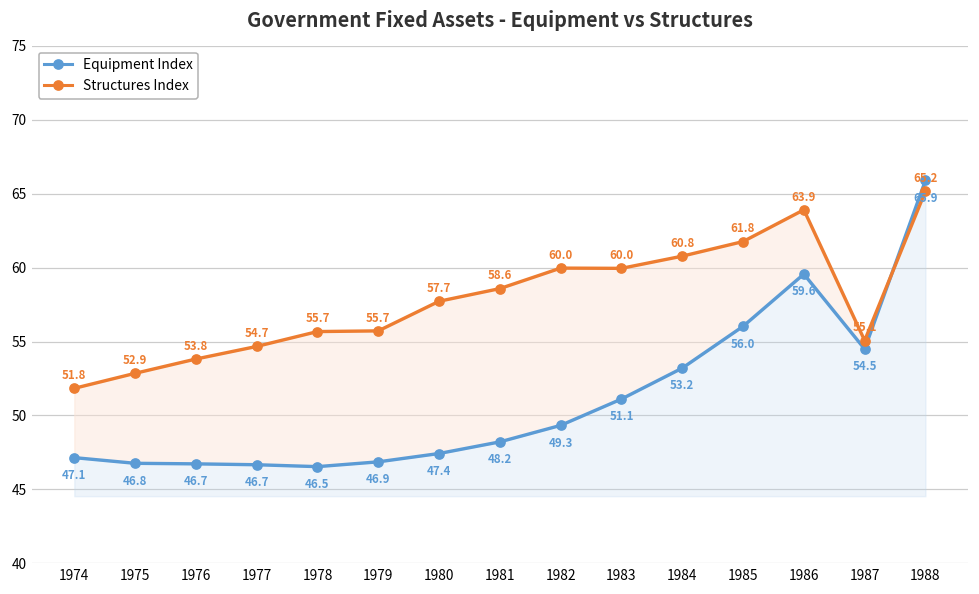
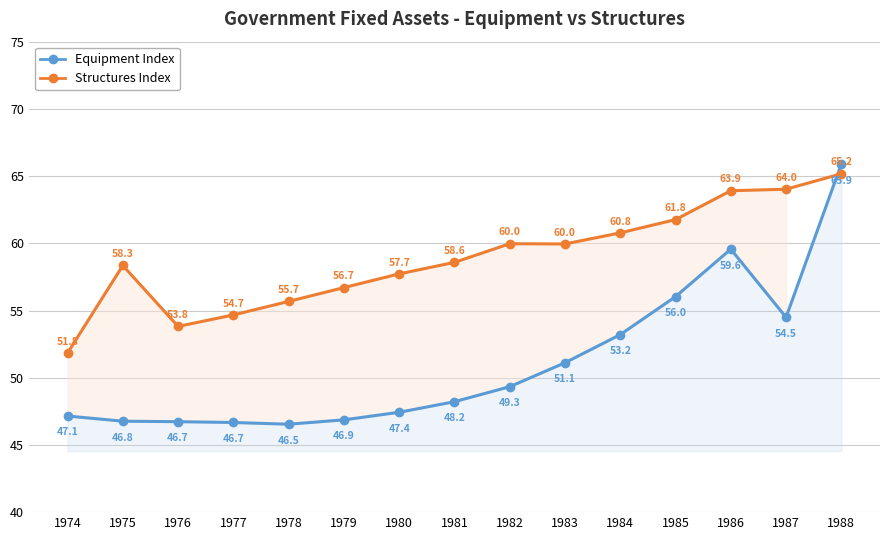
  {
    "Equipment Index": {
      "1974": 47.1,
      "1975": 46.8,
      "1976": 46.7,
      "1977": 46.7,
      "1978": 46.5,
      "1979": 46.9,
      "1980": 47.4,
      "1981": 48.2,
      "1982": 49.3,
      "1983": 51.1,
      "1984": 53.2,
      "1985": 56.0,
      "1986": 59.6,
      "1987": 54.5
    },
    "Structures Index": {
-     "1975": 52.9,
-     "1979": 55.7,
-     "1987": 55.1
+     "1975": 58.3,
+     "1979": 56.7,
+     "1987": 64.0
    }
  }
